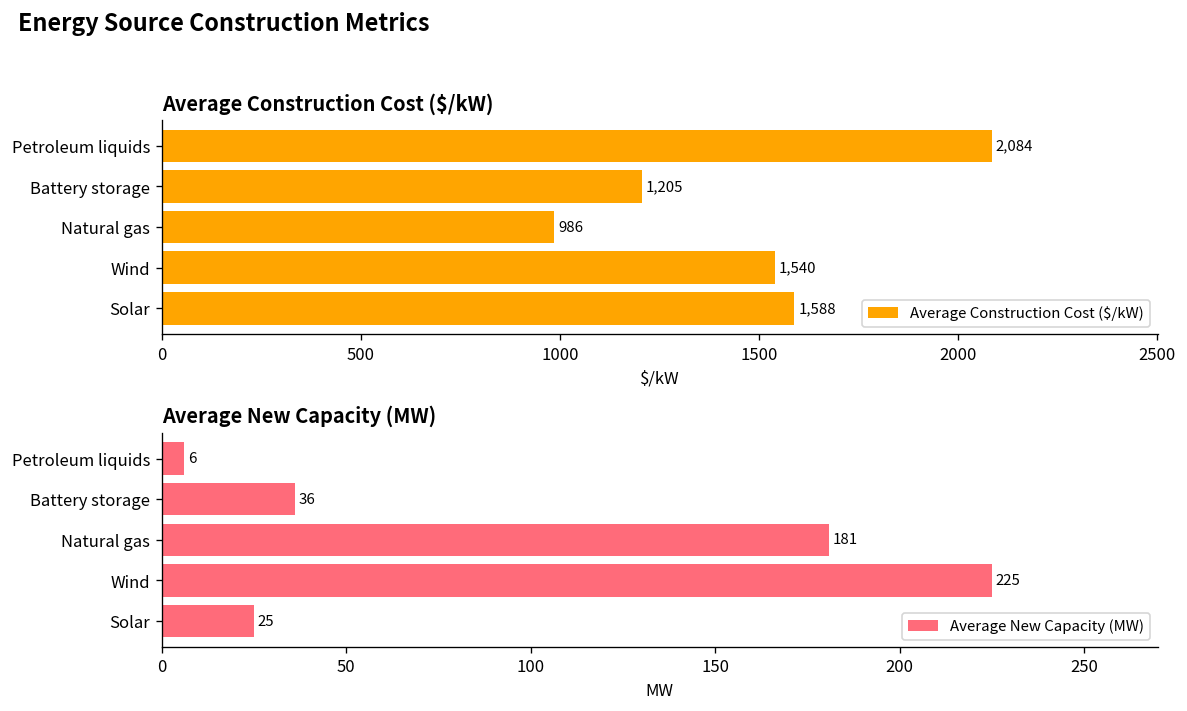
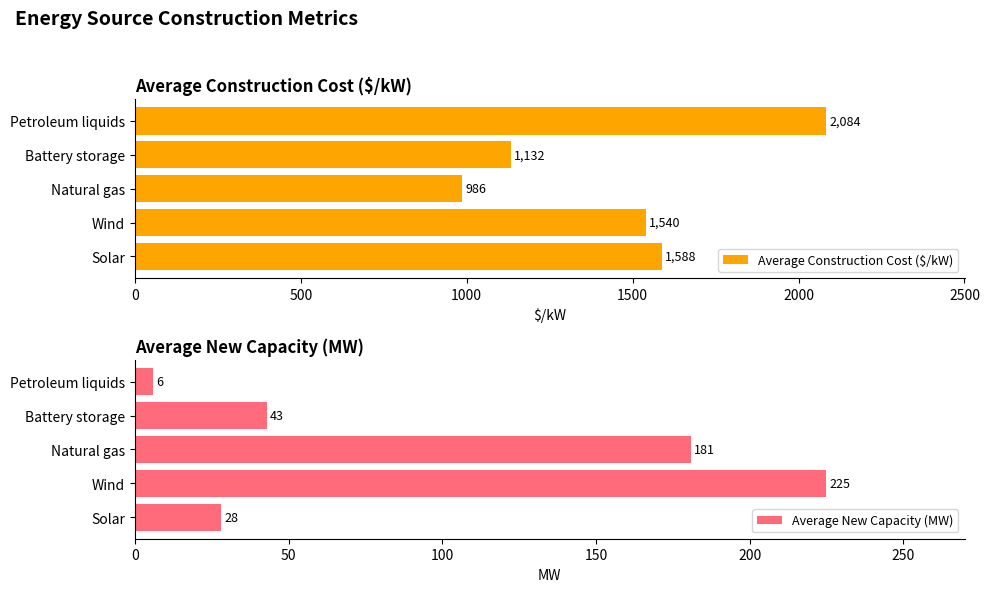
  {
    "Average Construction Cost ($/kW)": {
      "Petroleum liquids": "2,084",
-     "Battery storage": "1,205",
+     "Battery storage": "1,132",
      "Natural gas": "986",
      "Wind": "1,540",
      "Solar": "1,588"
    },
    "Average New Capacity (MW)": {
      "Petroleum liquids": "6",
-     "Battery storage": "36",
+     "Battery storage": "43",
      "Natural gas": "181",
      "Wind": "225",
-     "Solar": "25"
+     "Solar": "28"
    }
  }
